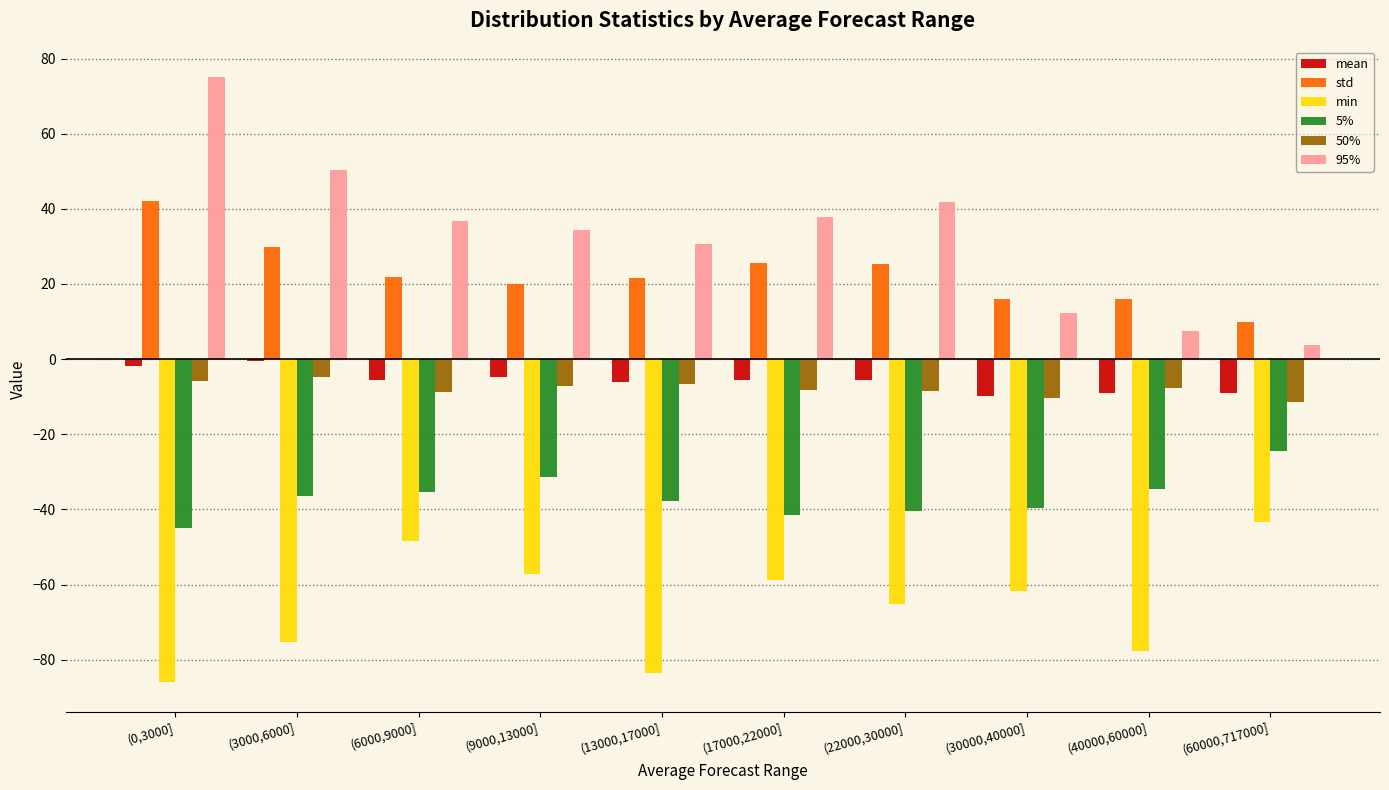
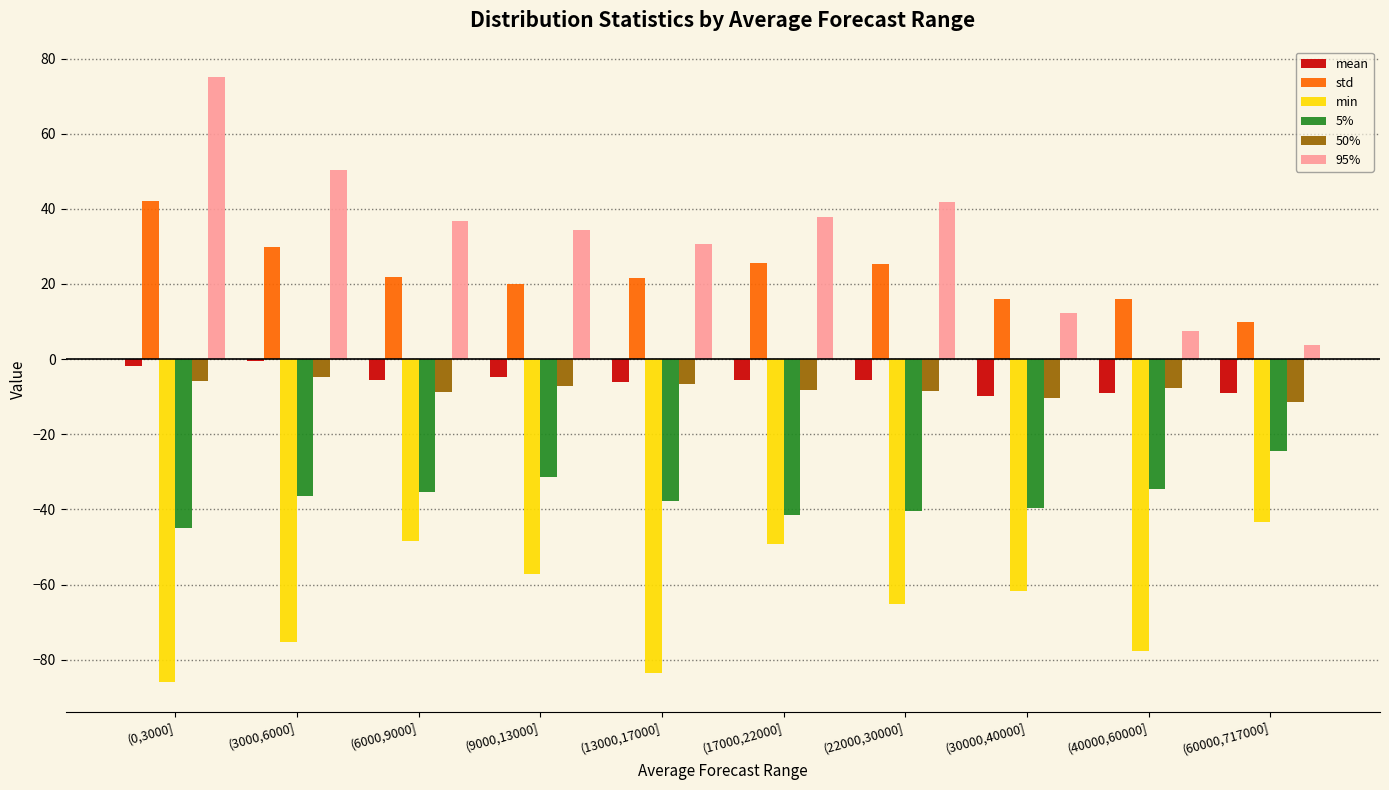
  {
    "mean": {
      "(0,3000]": -2,
      "(6000,9000]": -6,
      "(9000,13000]": -5,
      "(13000,17000]": -6,
      "(17000,22000]": -6,
      "(22000,30000]": -6,
      "(30000,40000]": -10,
      "(40000,60000]": -9,
      "(60000,717000]": -9
    },
    "std": {
      "(0,3000]": 42,
      "(3000,6000]": 30,
      "(6000,9000]": 22,
      "(9000,13000]": 20,
      "(13000,17000]": 22,
      "(17000,22000]": 25,
      "(22000,30000]": 25,
      "(30000,40000]": 16,
      "(40000,60000]": 16,
      "(60000,717000]": 10
    },
    "min": {
      "(0,3000]": -86,
      "(3000,6000]": -75,
      "(6000,9000]": -48,
      "(9000,13000]": -57,
      "(13000,17000]": -83,
-     "(17000,22000]": -59,
+     "(17000,22000]": -49,
      "(22000,30000]": -65,
      "(30000,40000]": -62,
      "(40000,60000]": -78,
      "(60000,717000]": -43
    },
    "5%": {
      "(0,3000]": -45,
      "(3000,6000]": -37,
      "(6000,9000]": -35,
      "(9000,13000]": -31,
      "(13000,17000]": -38,
      "(17000,22000]": -42,
      "(22000,30000]": -40,
      "(30000,40000]": -40,
      "(40000,60000]": -34,
      "(60000,717000]": -25
    },
    "50%": {
      "(0,3000]": -6,
      "(3000,6000]": -5,
      "(6000,9000]": -9,
      "(9000,13000]": -7,
      "(13000,17000]": -7,
      "(17000,22000]": -8,
      "(22000,30000]": -8,
      "(30000,40000]": -10,
      "(40000,60000]": -8,
      "(60000,717000]": -11
    },
    "95%": {
      "(0,3000]": 75,
      "(3000,6000]": 50,
      "(6000,9000]": 37,
      "(9000,13000]": 34,
      "(13000,17000]": 31,
      "(17000,22000]": 38,
      "(22000,30000]": 42,
      "(30000,40000]": 12,
      "(40000,60000]": 7,
      "(60000,717000]": 4
    }
  }
